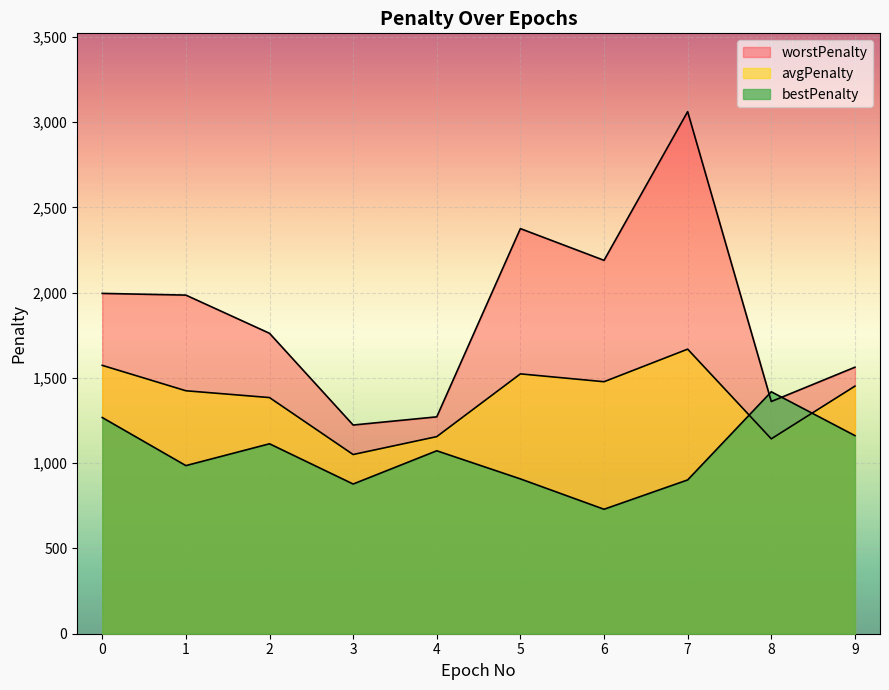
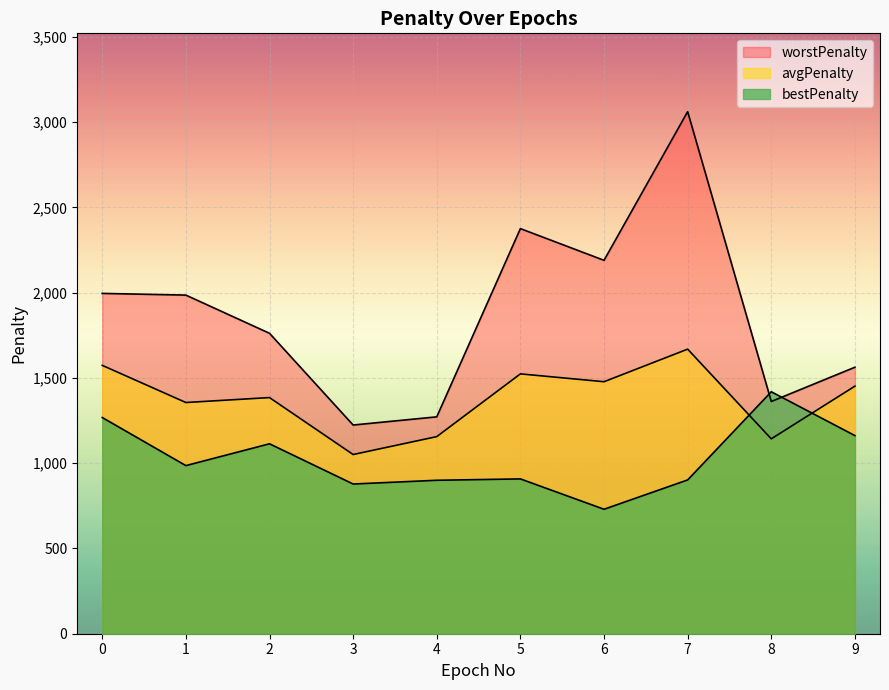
  {
    "worstPenalty": {
      "0": "2,000",
      "1": "1,990",
      "2": "1,760",
      "3": "1,220",
      "4": "1,270",
      "5": "2,380",
      "6": "2,190",
      "7": "3,060",
      "8": "1,360",
      "9": "1,560"
    },
    "avgPenalty": {
      "0": "1,570",
-     "1": "1,430",
+     "1": "1,360",
      "2": "1,390",
      "3": "1,050",
      "4": "1,160",
      "5": "1,520",
      "6": "1,480",
      "7": "1,670",
      "8": "1,140",
      "9": "1,450"
    },
    "bestPenalty": {
      "0": "1,270",
      "1": "990",
      "2": "1,110",
      "3": "880",
-     "4": "1,070",
+     "4": "900",
      "5": "910",
      "6": "730",
      "7": "900",
      "8": "1,420",
      "9": "1,160"
    }
  }
